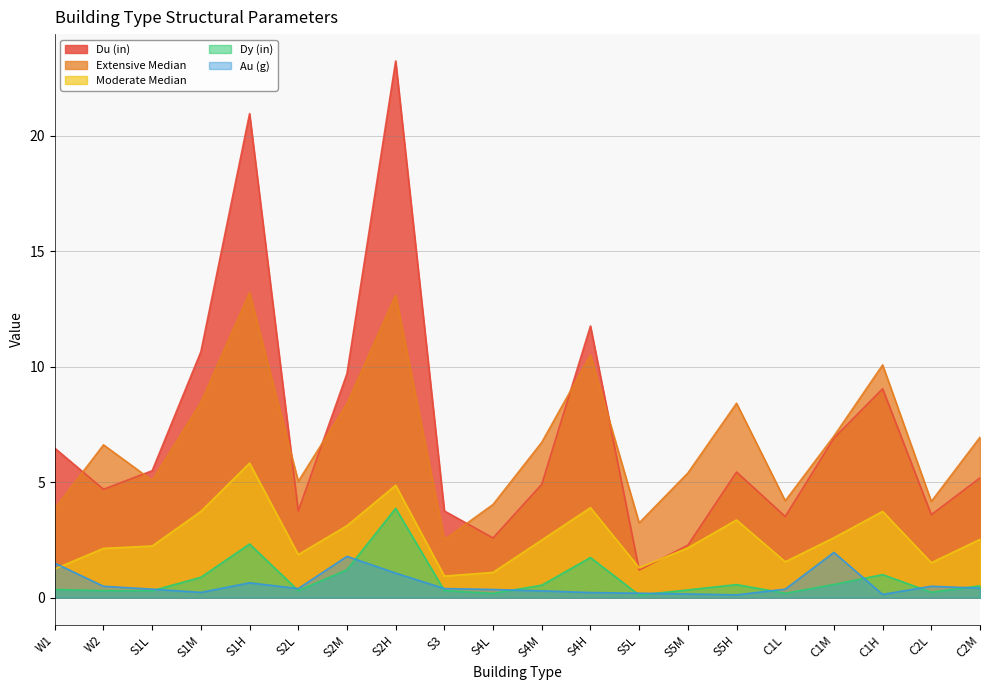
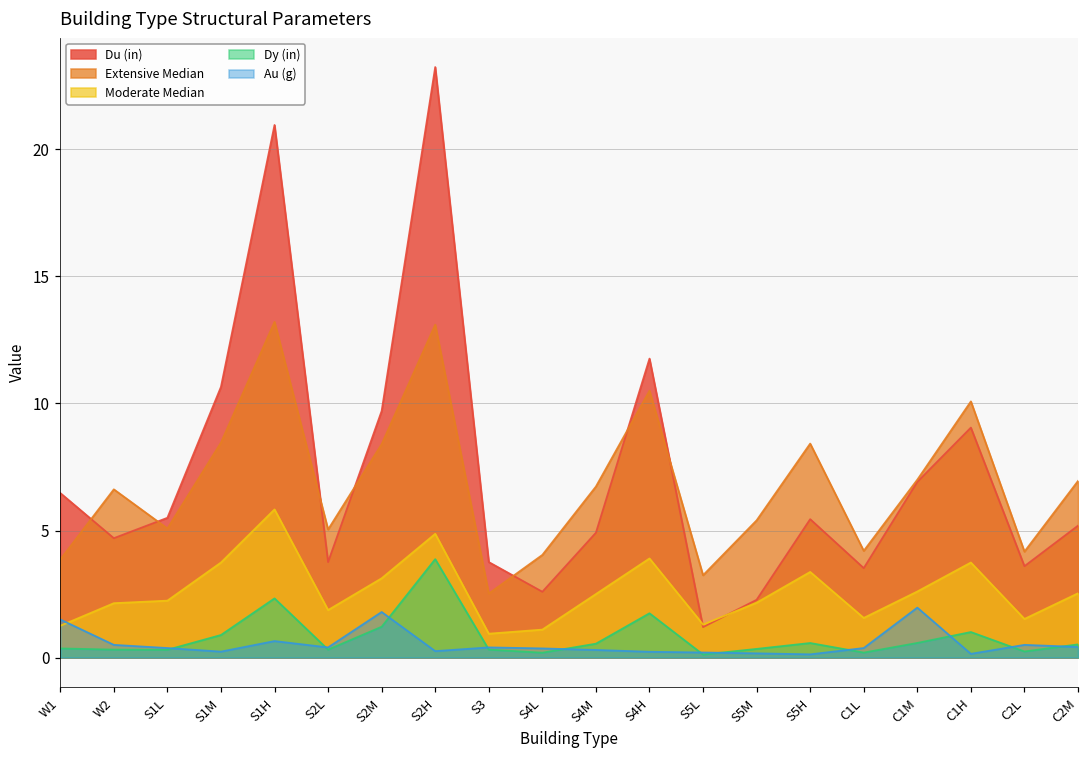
  {
    "Moderate Median": {
      "W1": 1.3,
      "W2": 2.1,
      "S1L": 2.2,
      "S1M": 3.7,
      "S1H": 5.8,
      "S2L": 1.9,
      "S2M": 3.1,
      "S2H": 4.9,
      "S3": 0.9,
      "S4L": 1.1,
      "S4M": 2.5,
      "S4H": 3.9,
      "S5M": 2.2,
      "S5H": 3.4,
      "C1L": 1.6,
      "C1M": 2.6,
      "C1H": 3.7,
      "C2L": 1.5,
      "C2M": 2.5
    },
    "Dy (in)": {
      "W1": 0.4,
      "W2": 0.3,
      "S1M": 0.9,
      "S1H": 2.3,
      "S2M": 1.2,
      "S2H": 3.9,
      "S4L": 0.2,
      "S4M": 0.5,
      "S4H": 1.7,
      "S5M": 0.3,
      "S5H": 0.6,
      "C1L": 0.2,
      "C1M": 0.6,
      "C1H": 1.0,
      "C2L": 0.2
    },
    "Au (g)": {
      "W1": 1.5,
      "W2": 0.5,
      "S1M": 0.2,
      "S1H": 0.6,
      "S2M": 1.8,
-     "S2H": 1.1,
+     "S2H": 0.3,
      "S4L": 0.4,
      "S4M": 0.3,
      "S4H": 0.2,
      "S5M": 0.2,
      "S5H": 0.1,
      "C1L": 0.4,
      "C1M": 2.0,
      "C1H": 0.1,
      "C2L": 0.5
    }
  }
